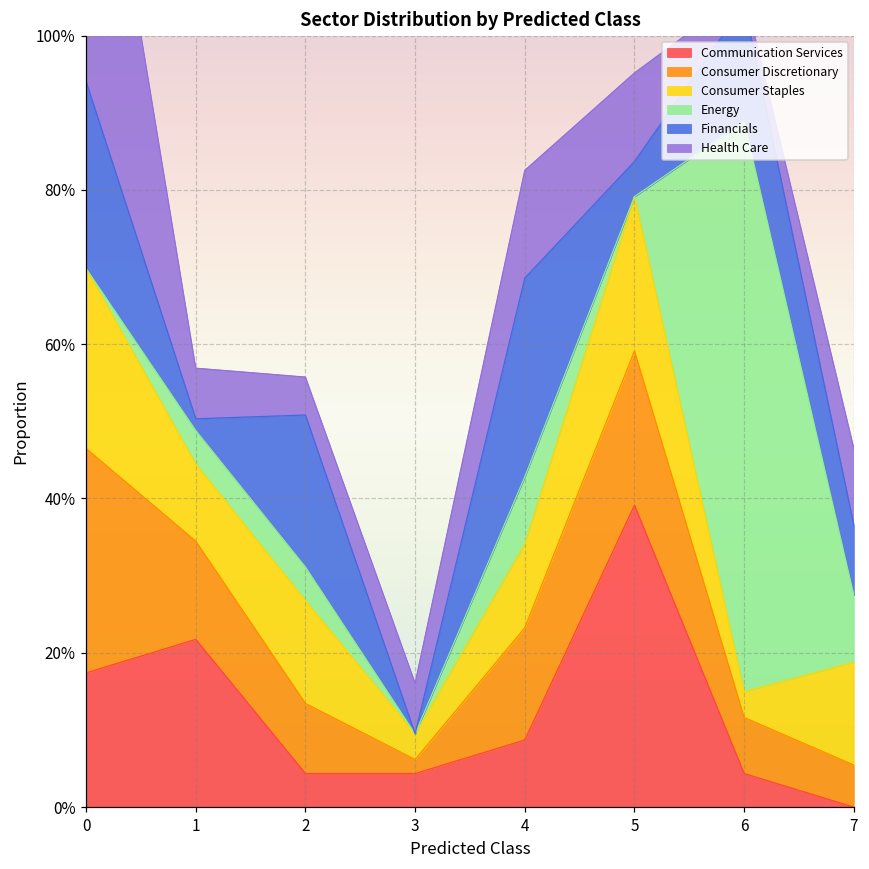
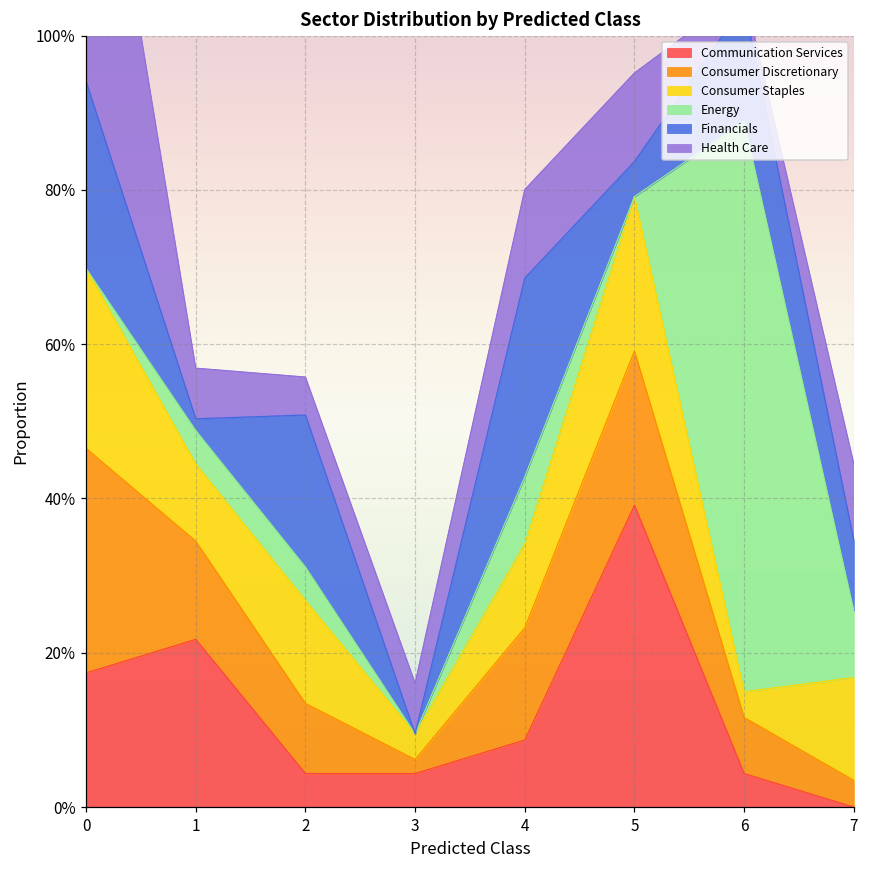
  {
    "Communication Services": {
      "0": "17%",
      "1": "22%",
      "2": "4%",
      "3": "4%",
      "4": "9%",
      "5": "39%",
      "6": "4%",
      "7": "0%"
    },
    "Consumer Discretionary": {
      "0": "29%",
      "1": "13%",
      "2": "9%",
      "3": "2%",
      "4": "15%",
      "5": "20%",
      "6": "7%",
-     "7": "5%"
+     "7": "3%"
    },
    "Consumer Staples": {
      "1": "10%",
      "2": "13%",
      "4": "11%",
      "6": "3%",
      "7": "13%"
    },
    "Energy": {
      "1": "4%",
      "2": "4%",
      "4": "9%",
      "7": "9%"
    },
    "Financials": {
      "0": "24%",
      "1": "2%",
      "2": "20%",
      "4": "26%",
      "5": "5%",
      "7": "9%"
    },
    "Health Care": {
      "1": "7%",
      "2": "5%",
      "3": "7%",
-     "4": "14%",
+     "4": "11%",
      "5": "11%",
      "7": "10%"
    }
  }
